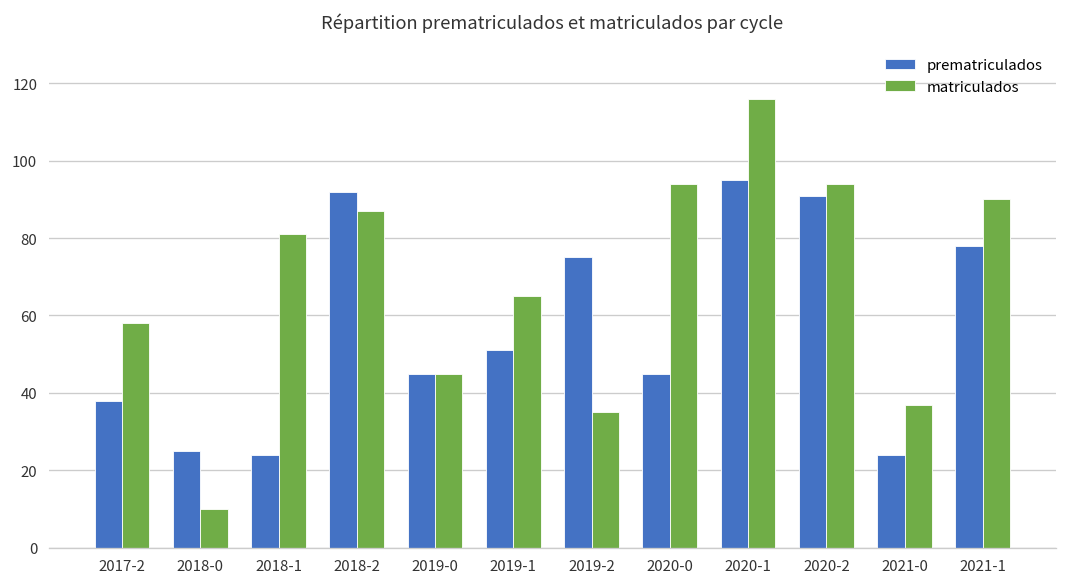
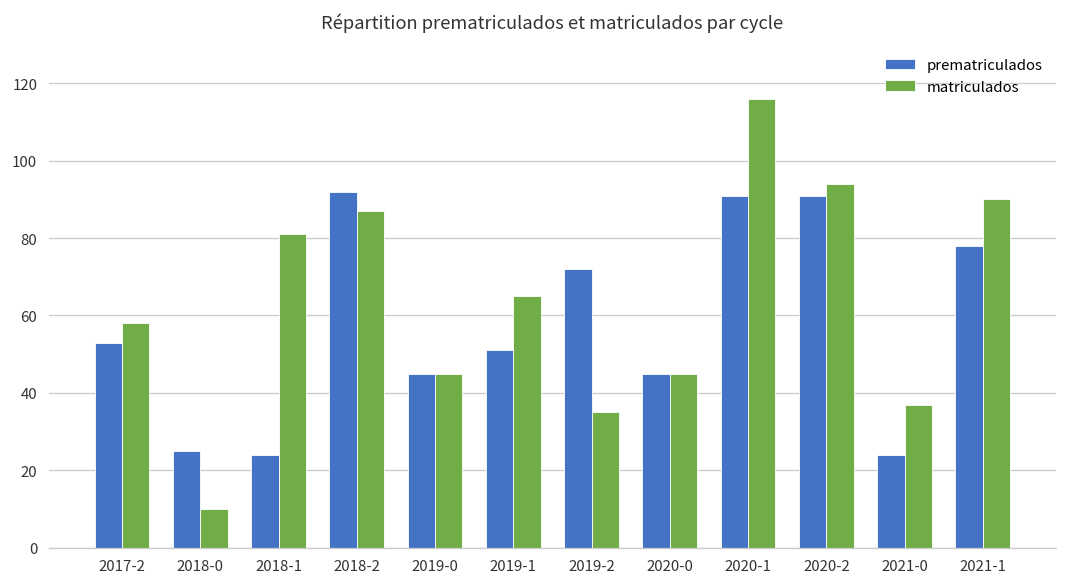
  {
    "prematriculados": {
-     "2017-2": 38,
+     "2017-2": 53,
      "2018-0": 25,
      "2018-1": 24,
      "2018-2": 92,
      "2019-0": 45,
      "2019-1": 51,
-     "2019-2": 75,
+     "2019-2": 72,
      "2020-0": 45,
-     "2020-1": 95,
+     "2020-1": 91,
      "2020-2": 91,
      "2021-0": 24,
      "2021-1": 78
    },
    "matriculados": {
      "2017-2": 58,
      "2018-0": 10,
      "2018-1": 81,
      "2018-2": 87,
      "2019-0": 45,
      "2019-1": 65,
      "2019-2": 35,
-     "2020-0": 94,
+     "2020-0": 45,
      "2020-1": 116,
      "2020-2": 94,
      "2021-0": 37,
      "2021-1": 90
    }
  }
